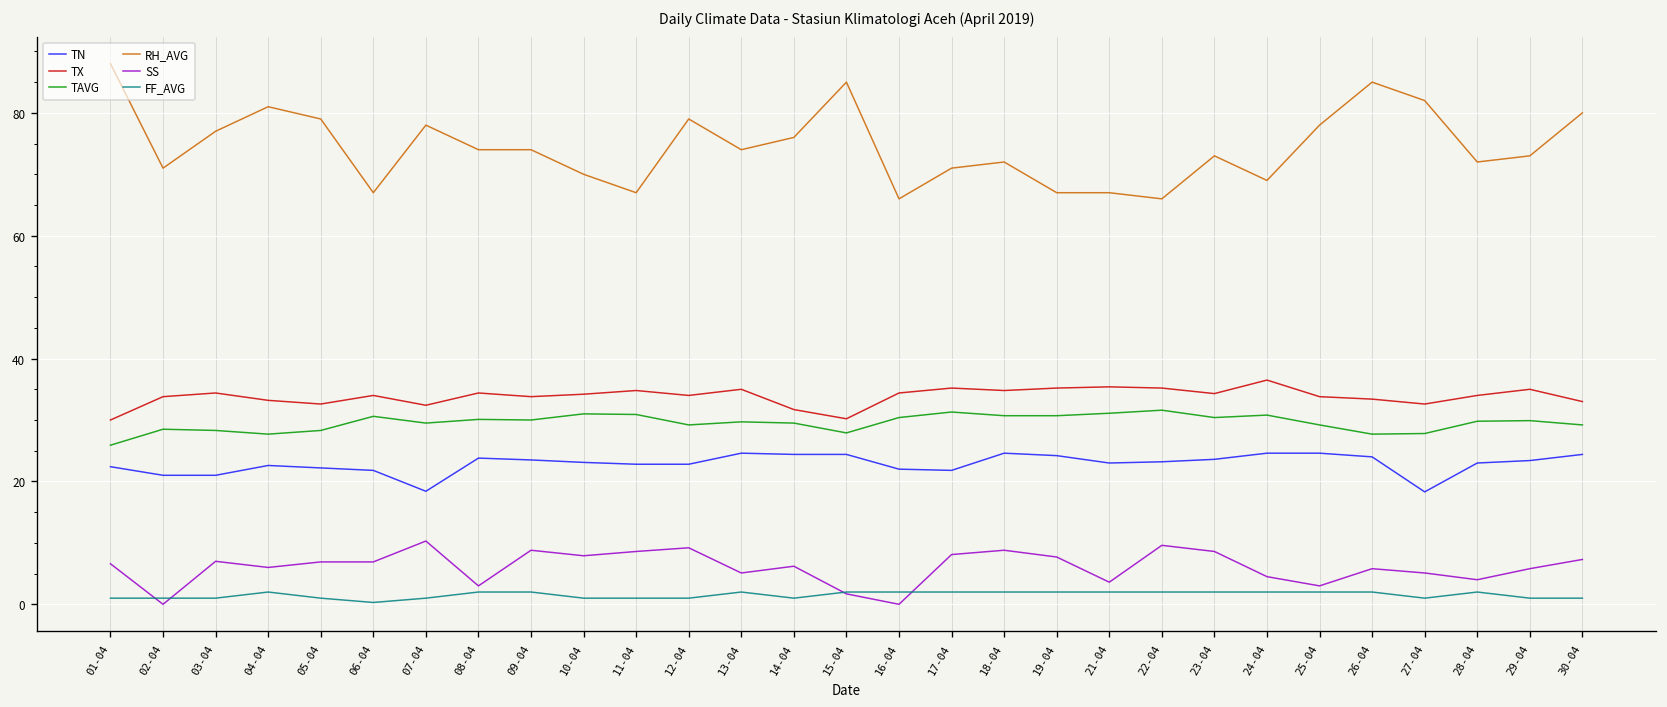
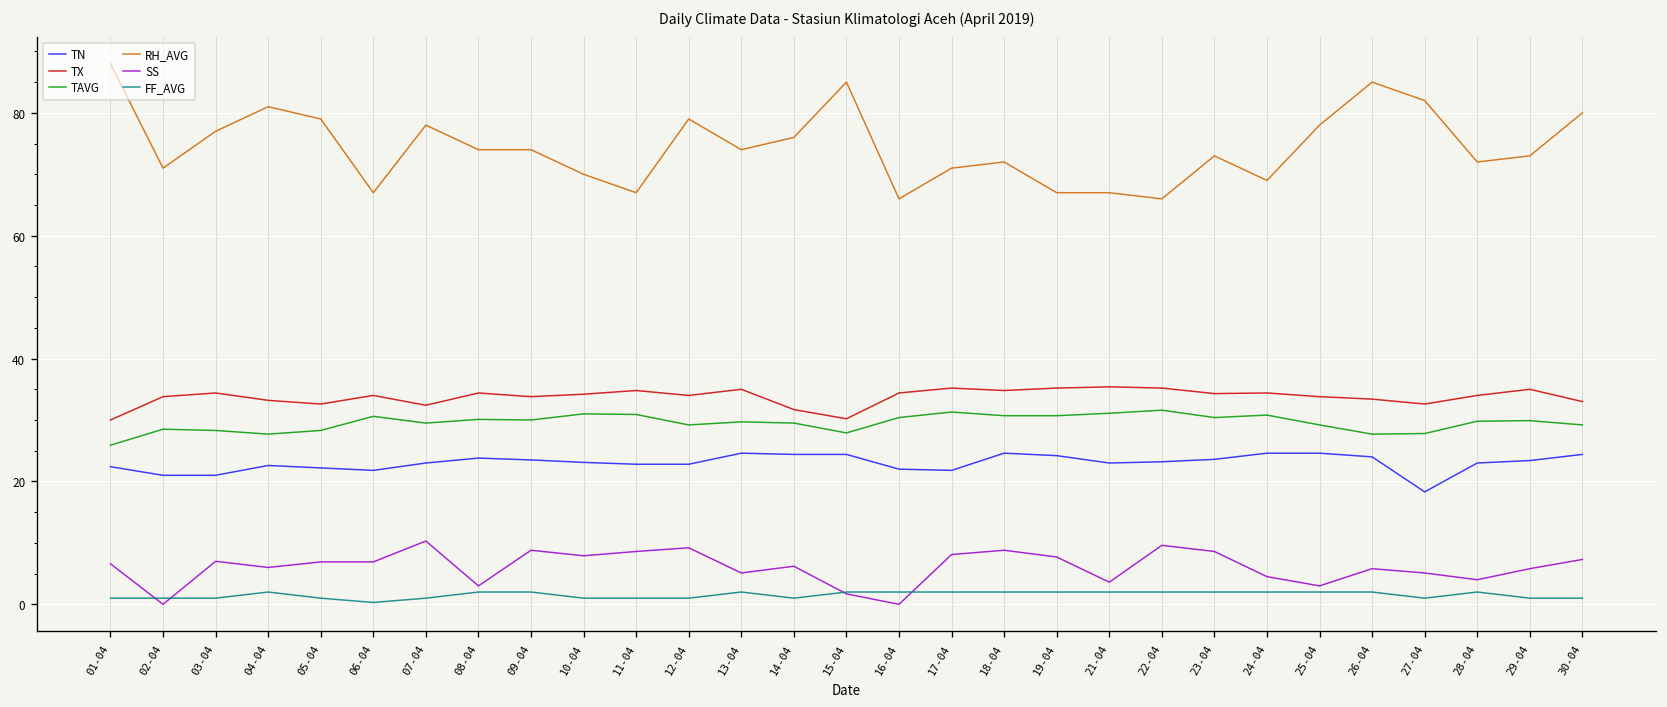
  {
    "TN": {
      "01-04": 22,
      "02-04": 21,
      "03-04": 21,
      "04-04": 23,
      "05-04": 22,
      "06-04": 22,
-     "07-04": 18,
+     "07-04": 23,
      "08-04": 24,
      "09-04": 24,
      "10-04": 23,
      "11-04": 23,
      "12-04": 23,
      "13-04": 25,
      "14-04": 24,
      "15-04": 24,
      "16-04": 22,
      "17-04": 22,
      "18-04": 25,
      "19-04": 24,
      "21-04": 23,
      "22-04": 23,
      "23-04": 24,
      "24-04": 25,
      "25-04": 25,
      "26-04": 24,
      "27-04": 18,
      "28-04": 23,
      "29-04": 23,
      "30-04": 24
    },
    "TX": {
      "01-04": 30,
      "02-04": 34,
      "03-04": 34,
      "04-04": 33,
      "05-04": 33,
      "06-04": 34,
      "07-04": 32,
      "08-04": 34,
      "09-04": 34,
      "10-04": 34,
      "11-04": 35,
      "12-04": 34,
      "13-04": 35,
      "14-04": 32,
      "15-04": 30,
      "16-04": 34,
      "17-04": 35,
      "18-04": 35,
      "19-04": 35,
      "21-04": 35,
      "22-04": 35,
      "23-04": 34,
-     "24-04": 37,
+     "24-04": 34,
      "25-04": 34,
      "26-04": 33,
      "27-04": 33,
      "28-04": 34,
      "29-04": 35,
      "30-04": 33
    },
    "TAVG": {
      "01-04": 26,
      "02-04": 29,
      "03-04": 28,
      "04-04": 28,
      "05-04": 28,
      "06-04": 31,
      "07-04": 30,
      "08-04": 30,
      "09-04": 30,
      "10-04": 31,
      "11-04": 31,
      "12-04": 29,
      "13-04": 30,
      "14-04": 30,
      "15-04": 28,
      "16-04": 30,
      "17-04": 31,
      "18-04": 31,
      "19-04": 31,
      "21-04": 31,
      "22-04": 32,
      "23-04": 30,
      "24-04": 31,
      "25-04": 29,
      "26-04": 28,
      "27-04": 28,
      "28-04": 30,
      "29-04": 30,
      "30-04": 29
    },
    "RH_AVG": {
      "02-04": 71,
      "03-04": 77,
      "04-04": 81,
      "05-04": 79,
      "06-04": 67,
      "07-04": 78,
      "08-04": 74,
      "09-04": 74,
      "10-04": 70,
      "11-04": 67,
      "12-04": 79,
      "13-04": 74,
      "14-04": 76,
      "15-04": 85,
      "16-04": 66,
      "17-04": 71,
      "18-04": 72,
      "19-04": 67,
      "21-04": 67,
      "22-04": 66,
      "23-04": 73,
      "24-04": 69,
      "25-04": 78,
      "26-04": 85,
      "27-04": 82,
      "28-04": 72,
      "29-04": 73,
      "30-04": 80
    },
    "SS": {
      "01-04": 7,
      "02-04": 0,
      "03-04": 7,
      "04-04": 6,
      "05-04": 7,
      "06-04": 7,
      "07-04": 10,
      "08-04": 3,
      "09-04": 9,
      "10-04": 8,
      "11-04": 9,
      "12-04": 9,
      "13-04": 5,
      "14-04": 6,
      "16-04": 0,
      "17-04": 8,
      "18-04": 9,
      "19-04": 8,
      "21-04": 4,
      "22-04": 10,
      "23-04": 9,
      "24-04": 5,
      "25-04": 3,
      "26-04": 6,
      "27-04": 5,
      "28-04": 4,
      "29-04": 6,
      "30-04": 7
    },
    "FF_AVG": {
      "01-04": 1,
      "02-04": 1,
      "03-04": 1,
      "04-04": 2,
      "05-04": 1,
      "06-04": 0,
      "07-04": 1,
      "08-04": 2,
      "09-04": 2,
      "10-04": 1,
      "11-04": 1,
      "12-04": 1,
      "13-04": 2,
      "14-04": 1,
      "16-04": 2,
      "17-04": 2,
      "18-04": 2,
      "19-04": 2,
      "21-04": 2,
      "22-04": 2,
      "23-04": 2,
      "24-04": 2,
      "25-04": 2,
      "26-04": 2,
      "27-04": 1,
      "28-04": 2,
      "29-04": 1,
      "30-04": 1
    }
  }
